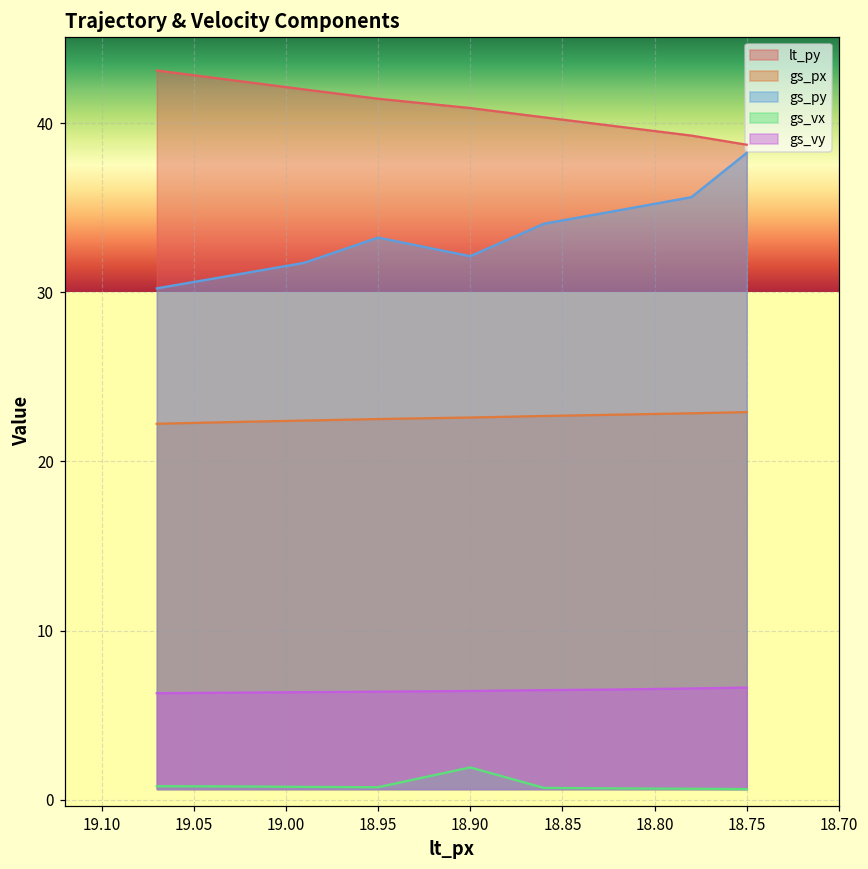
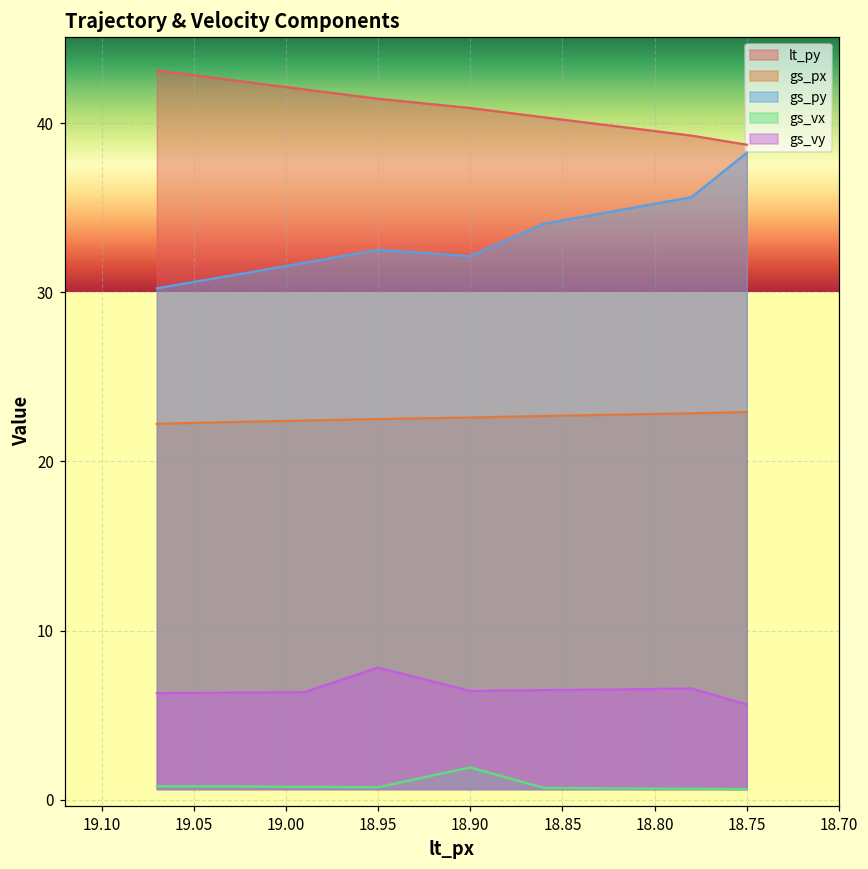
  {
    "gs_py": {
-     "18.95": 33.2,
+     "18.95": 32.5,
      "18.90": 32.1
    },
    "gs_vx": {
      "18.95": 0.7,
      "18.90": 1.9,
      "18.75": 0.6
    },
    "gs_vy": {
-     "18.95": 6.4,
+     "18.95": 7.8,
      "18.90": 6.4,
-     "18.75": 6.6
+     "18.75": 5.6
    }
  }
